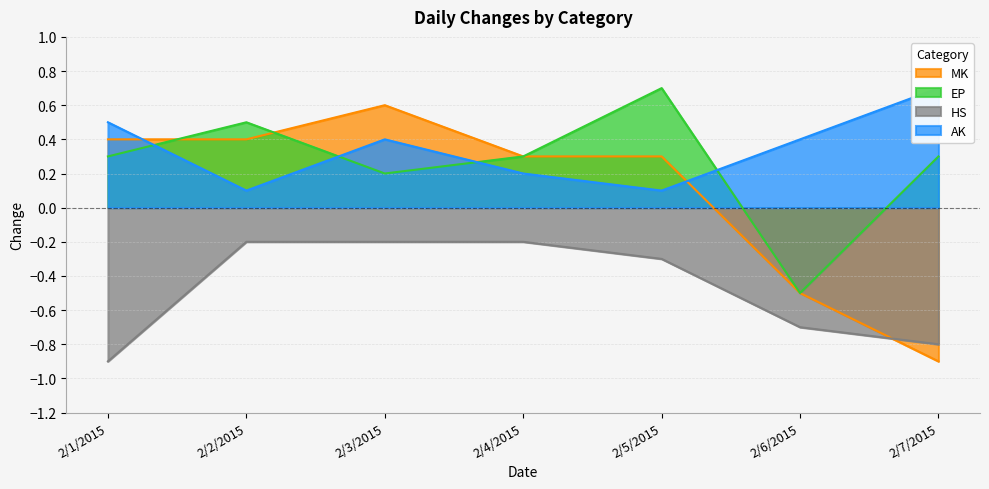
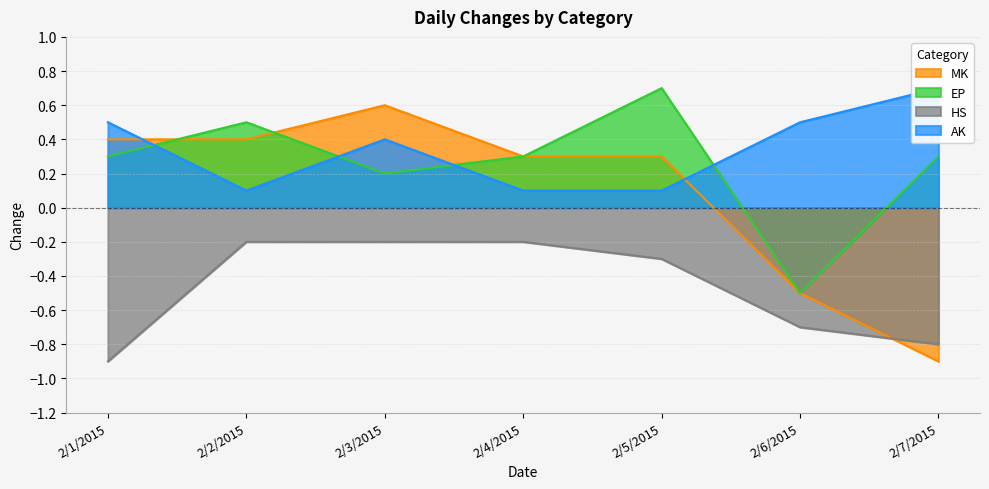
  {
    "AK": {
      "2/1/2015": 0.5,
      "2/2/2015": 0.1,
      "2/3/2015": 0.4,
-     "2/4/2015": 0.2,
+     "2/4/2015": 0.1,
      "2/5/2015": 0.1,
-     "2/6/2015": 0.4
+     "2/6/2015": 0.5
    }
  }
